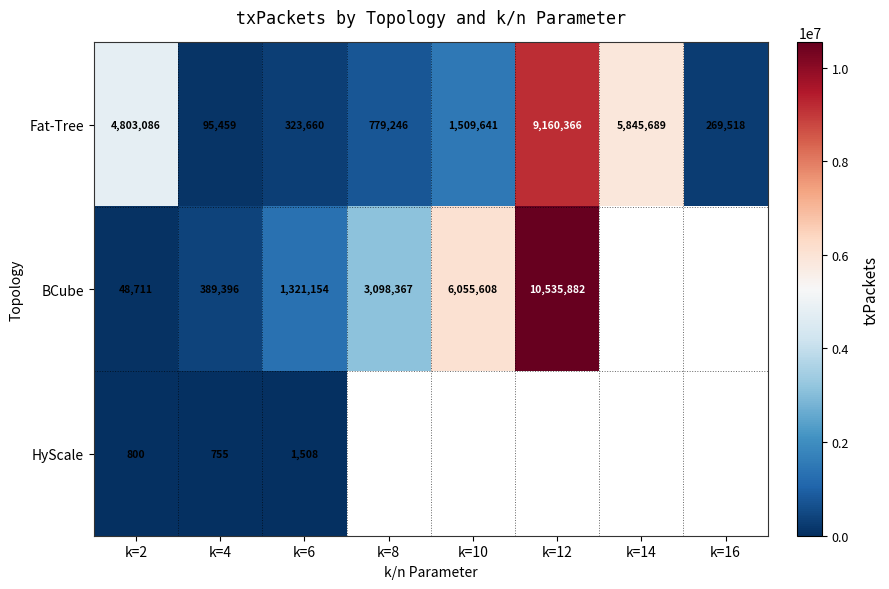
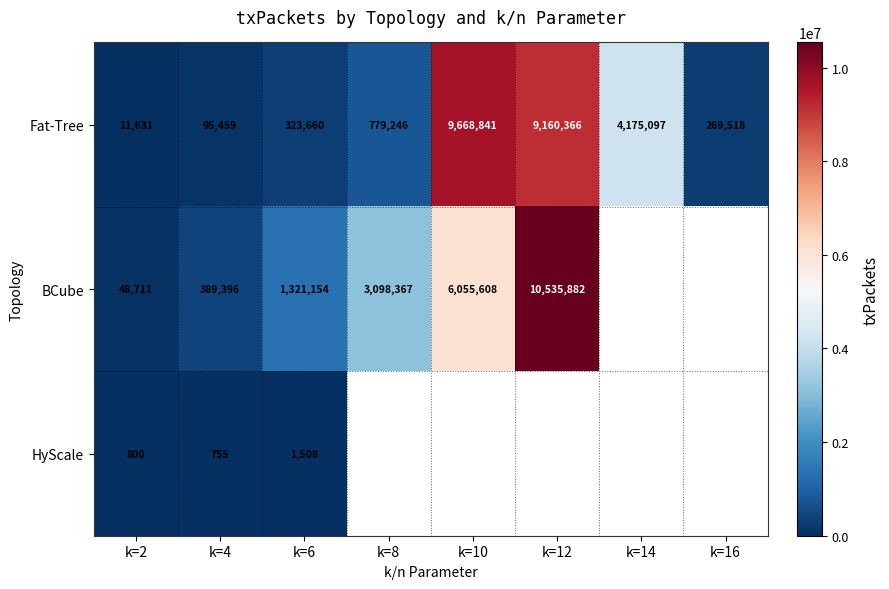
  {
    "Fat-Tree": {
-     "k=2": "4,803,086",
+     "k=2": "11,631",
      "k=4": "95,459",
      "k=6": "323,660",
      "k=8": "779,246",
-     "k=10": "1,509,641",
+     "k=10": "9,668,841",
      "k=12": "9,160,366",
-     "k=14": "5,845,689",
+     "k=14": "4,175,097",
      "k=16": "269,518"
    },
    "BCube": {
      "k=2": "48,711",
      "k=4": "389,396",
      "k=6": "1,321,154",
      "k=8": "3,098,367",
      "k=10": "6,055,608",
      "k=12": "10,535,882"
    },
    "HyScale": {
      "k=2": "800",
      "k=4": "755",
      "k=6": "1,508"
    }
  }
